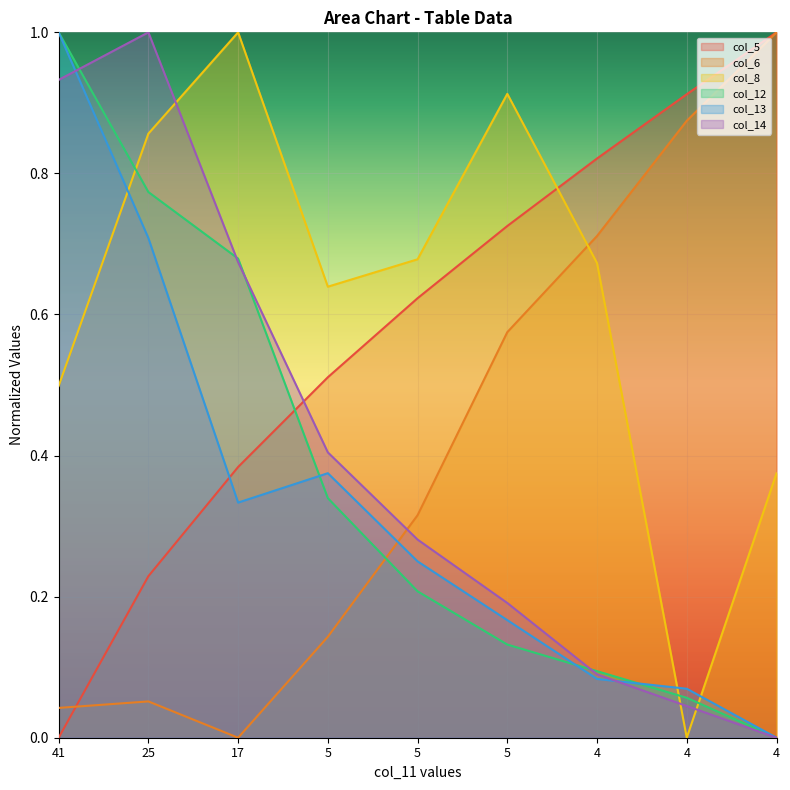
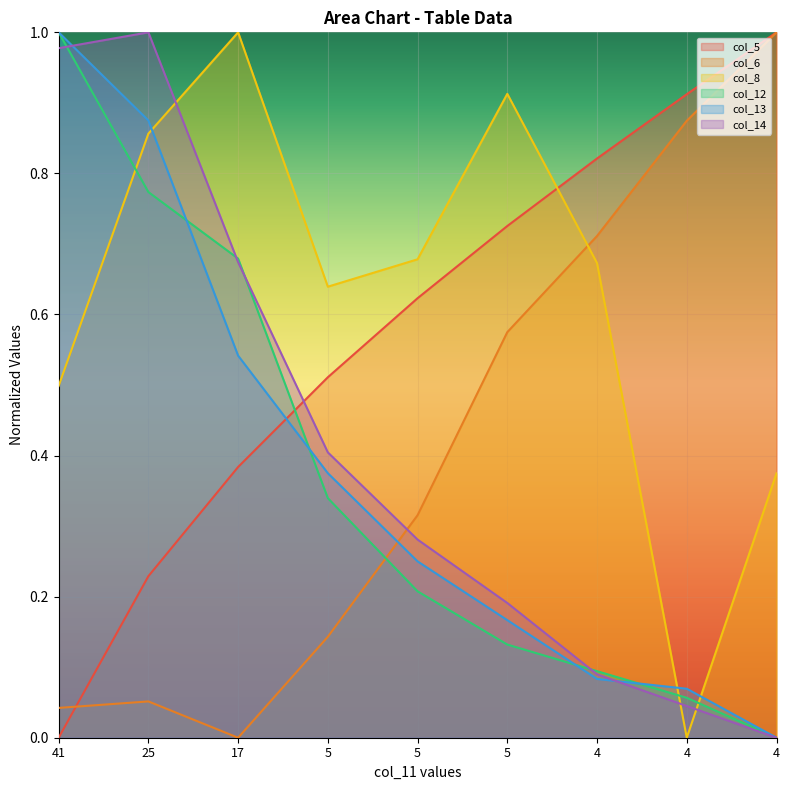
  {
    "col_12": {
      "25": 0.77,
      "17": 0.68
    },
    "col_13": {
-     "25": 0.71,
-     "17": 0.33
+     "25": 0.87,
+     "17": 0.54
    },
    "col_14": {
-     "41": 0.93,
+     "41": 0.98,
      "25": 1.00,
      "17": 0.67
    }
  }
